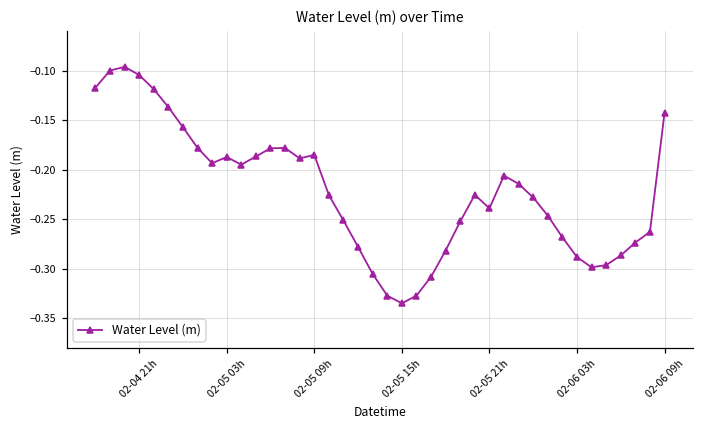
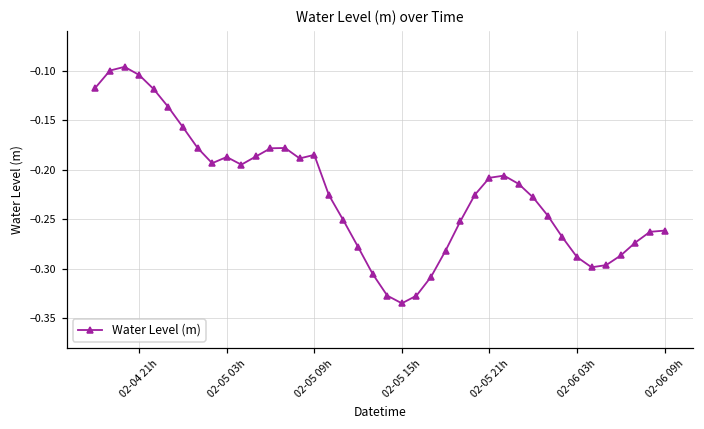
  {
    "02-04 21h": -0.10,
    "02-05 03h": -0.19,
    "02-05 09h": -0.18,
    "02-05 15h": -0.33,
-   "02-05 21h": -0.24,
+   "02-05 21h": -0.21,
    "02-06 03h": -0.29,
-   "02-06 09h": -0.14
+   "02-06 09h": -0.26
  }
